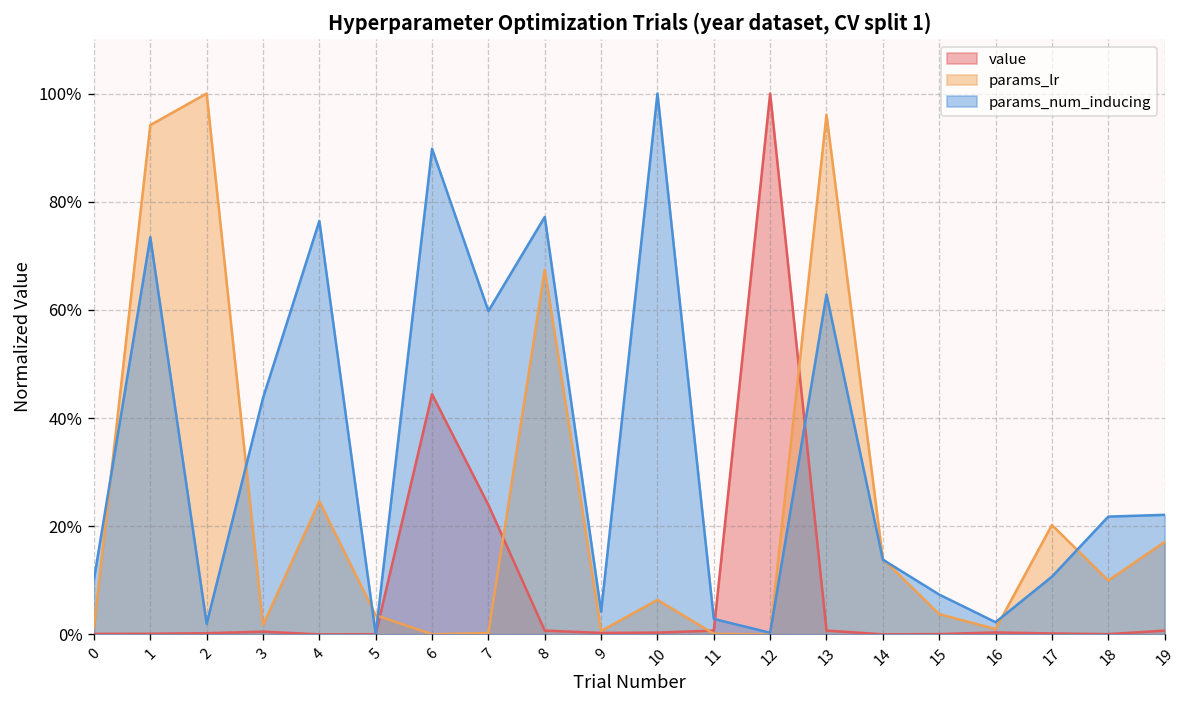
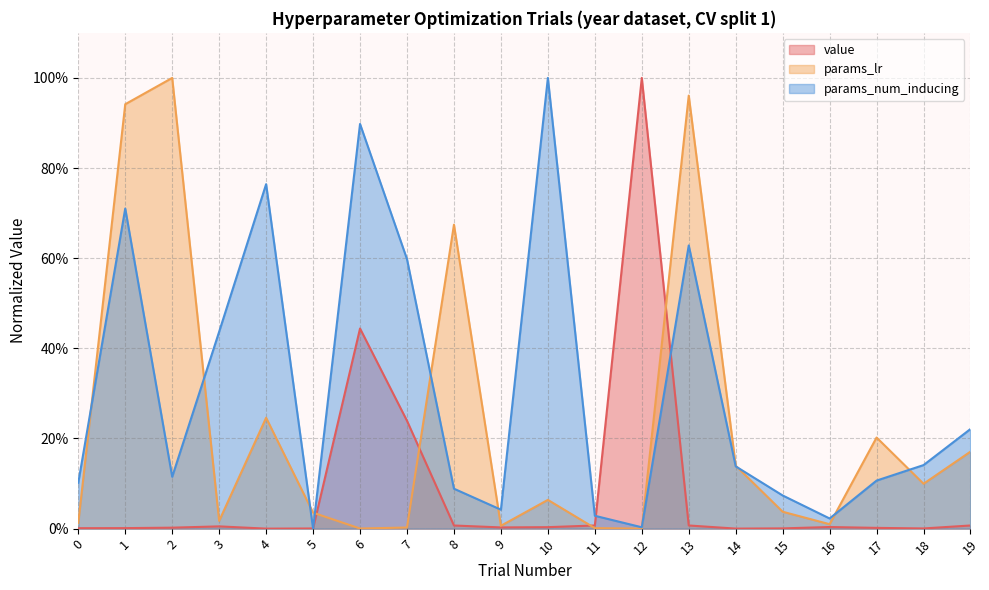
  {
    "params_num_inducing": {
      "0": "10%",
-     "1": "73%",
-     "2": "2%",
+     "1": "71%",
+     "2": "12%",
      "3": "44%",
      "4": "76%",
      "6": "90%",
      "7": "60%",
-     "8": "77%",
+     "8": "9%",
      "9": "4%",
      "10": "100%",
      "11": "3%",
      "13": "63%",
      "15": "7%",
      "16": "2%",
      "17": "11%",
-     "18": "22%",
+     "18": "14%",
      "19": "22%"
    }
  }
